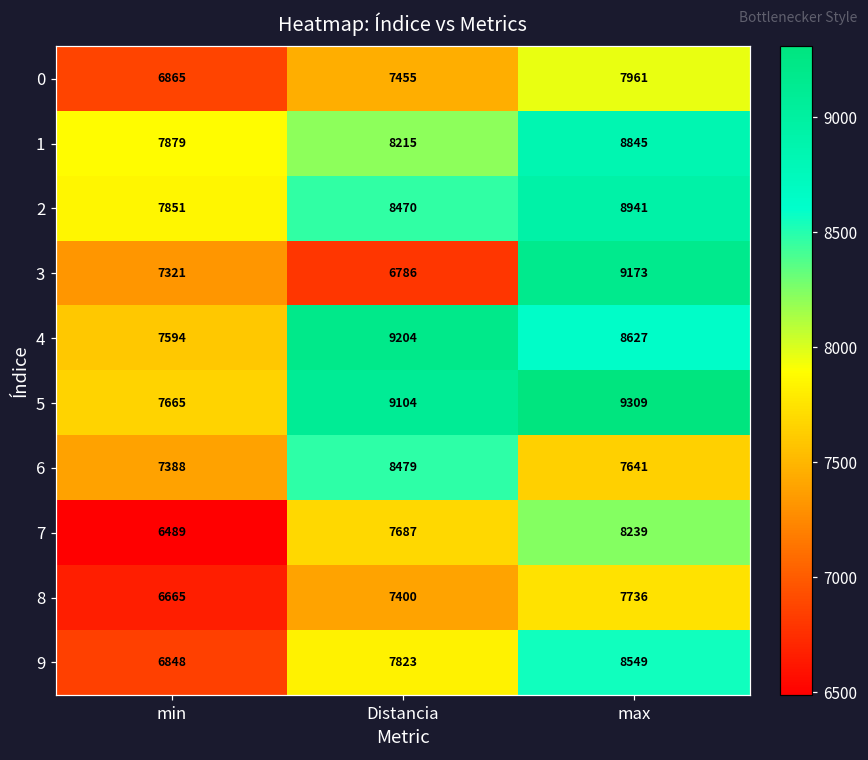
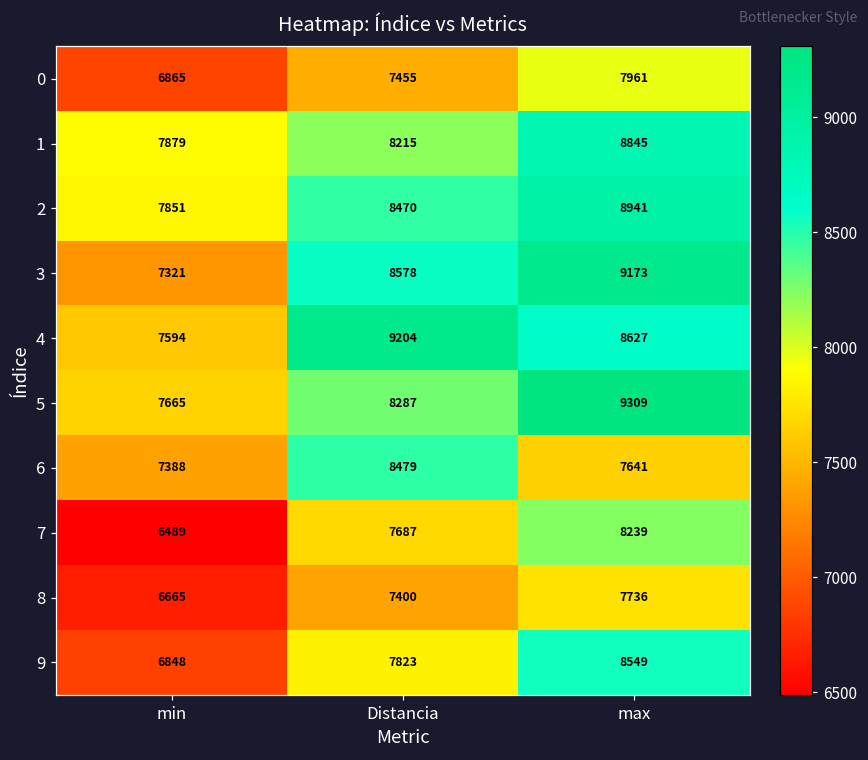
  {
    "0": {
      "min": 6865,
      "Distancia": 7455,
      "max": 7961
    },
    "1": {
      "min": 7879,
      "Distancia": 8215,
      "max": 8845
    },
    "2": {
      "min": 7851,
      "Distancia": 8470,
      "max": 8941
    },
    "3": {
      "min": 7321,
-     "Distancia": 6786,
+     "Distancia": 8578,
      "max": 9173
    },
    "4": {
      "min": 7594,
      "Distancia": 9204,
      "max": 8627
    },
    "5": {
      "min": 7665,
-     "Distancia": 9104,
+     "Distancia": 8287,
      "max": 9309
    },
    "6": {
      "min": 7388,
      "Distancia": 8479,
      "max": 7641
    },
    "7": {
      "min": 6489,
      "Distancia": 7687,
      "max": 8239
    },
    "8": {
      "min": 6665,
      "Distancia": 7400,
      "max": 7736
    },
    "9": {
      "min": 6848,
      "Distancia": 7823,
      "max": 8549
    }
  }
